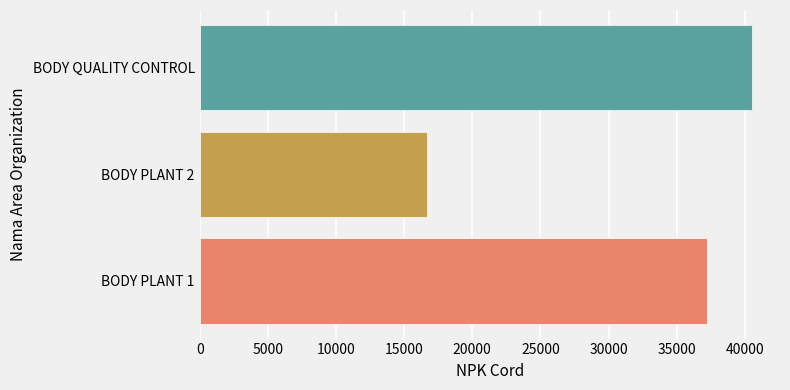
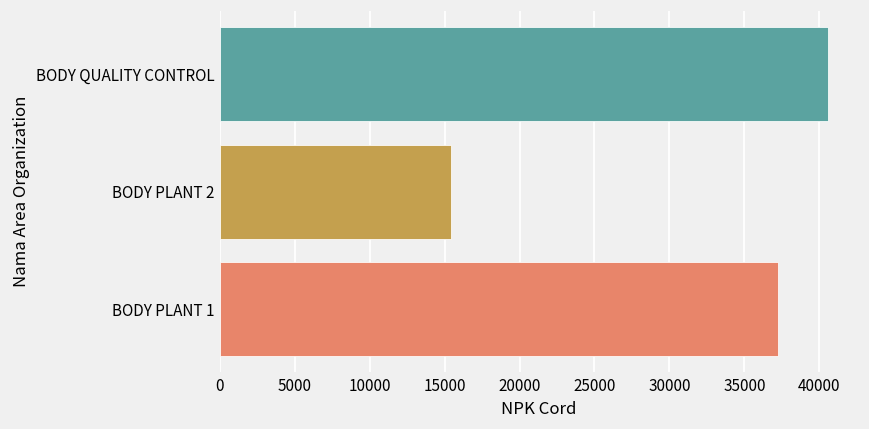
  {
    "BODY QUALITY CONTROL": 40500,
-   "BODY PLANT 2": 16700,
+   "BODY PLANT 2": 15400,
    "BODY PLANT 1": 37200
  }
